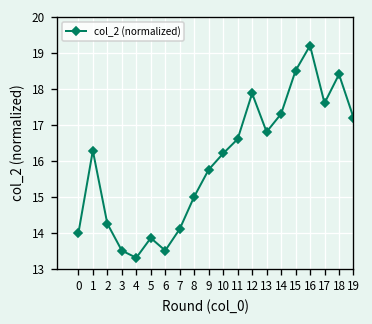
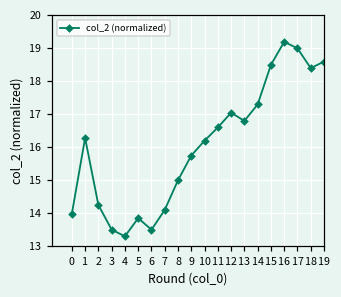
  {
    "0": 14.0,
    "1": 16.3,
    "2": 14.3,
    "3": 13.5,
    "4": 13.3,
    "5": 13.9,
    "6": 13.5,
    "7": 14.1,
    "8": 15.0,
    "9": 15.8,
    "10": 16.2,
    "11": 16.6,
-   "12": 17.9,
+   "12": 17.1,
    "13": 16.8,
    "14": 17.3,
    "15": 18.5,
    "16": 19.2,
-   "17": 17.6,
+   "17": 19.0,
    "18": 18.4,
-   "19": 17.2
+   "19": 18.6
  }
